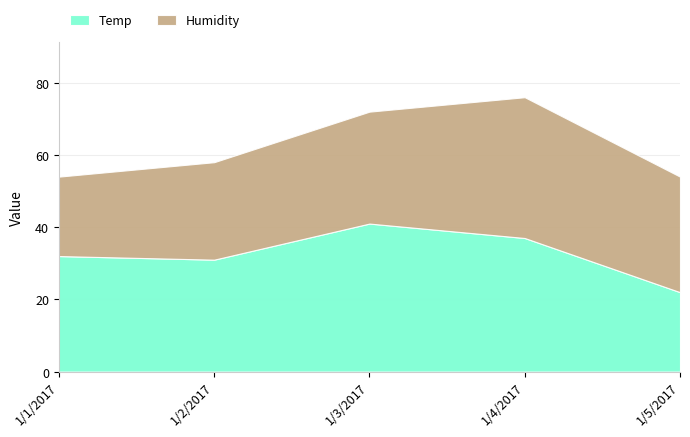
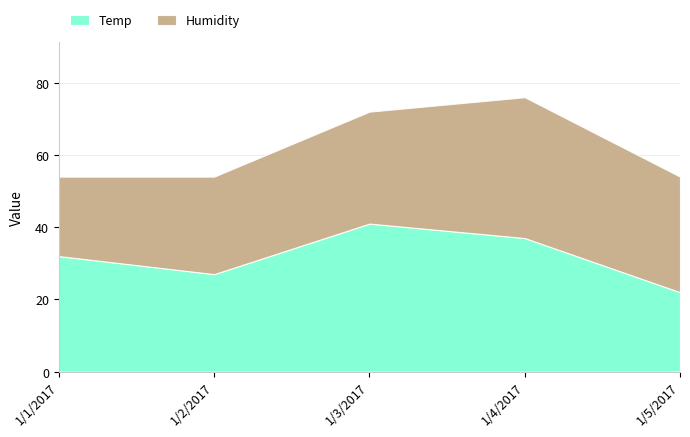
  {
    "Temp": {
      "1/1/2017": 32,
-     "1/2/2017": 31,
+     "1/2/2017": 27,
      "1/3/2017": 41,
      "1/4/2017": 37,
      "1/5/2017": 22
    },
    "Humidity": {
      "1/1/2017": 22,
      "1/2/2017": 27,
      "1/3/2017": 31,
      "1/4/2017": 39,
      "1/5/2017": 32
    }
  }
